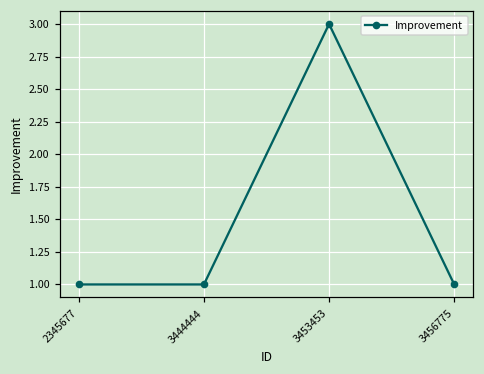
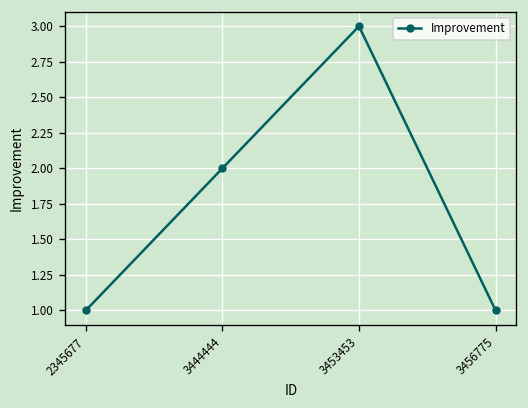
  {
    "2345677": 1,
-   "3444444": 1,
+   "3444444": 2,
    "3453453": 3,
    "3456775": 1
  }
